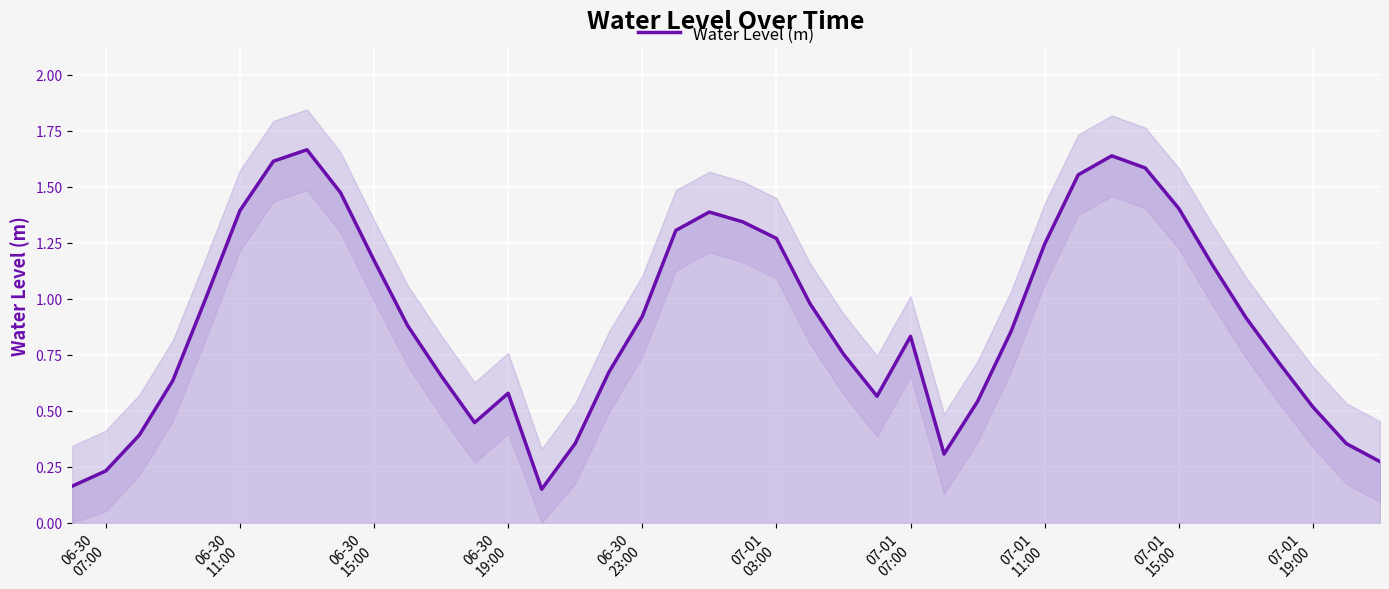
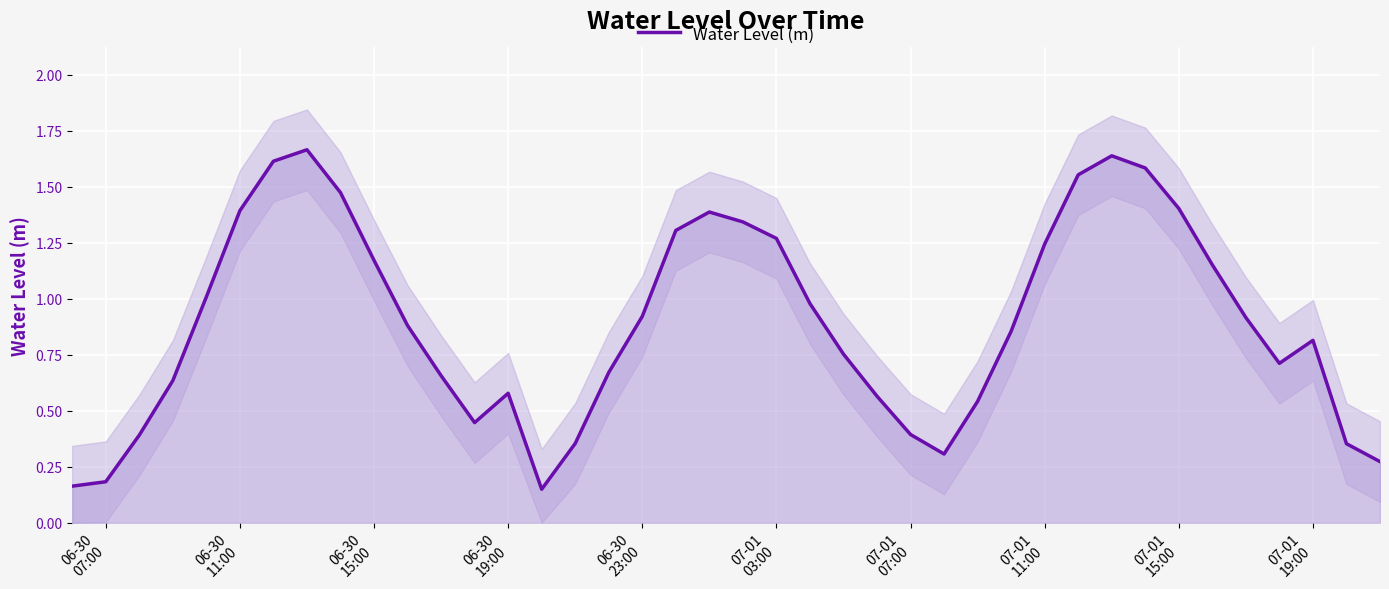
  {
    "Water Level (m)": {
-     "06-30 07:00": 0.23,
+     "06-30 07:00": 0.18,
      "06-30 11:00": 1.39,
      "06-30 15:00": 1.17,
      "06-30 19:00": 0.58,
      "06-30 23:00": 0.92,
      "07-01 03:00": 1.27,
-     "07-01 07:00": 0.83,
+     "07-01 07:00": 0.39,
      "07-01 11:00": 1.24,
      "07-01 15:00": 1.40,
-     "07-01 19:00": 0.52
+     "07-01 19:00": 0.81
    }
  }
